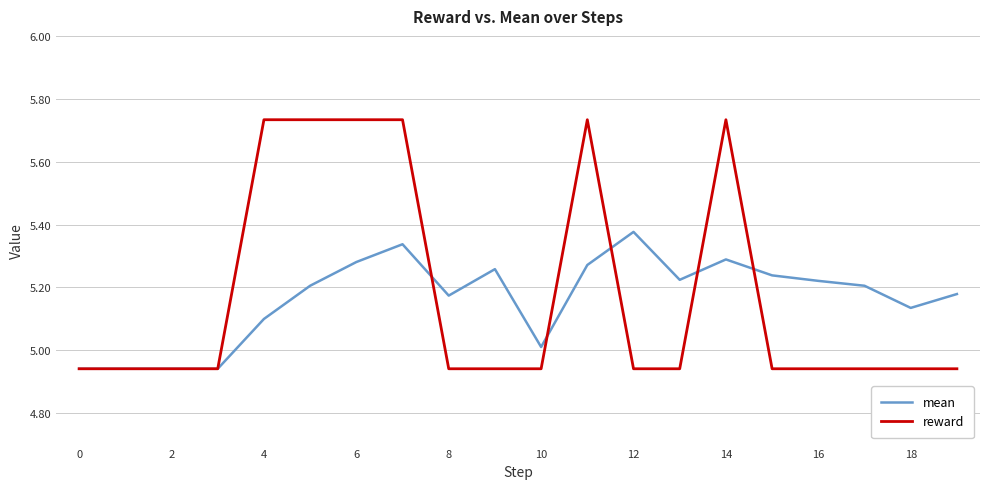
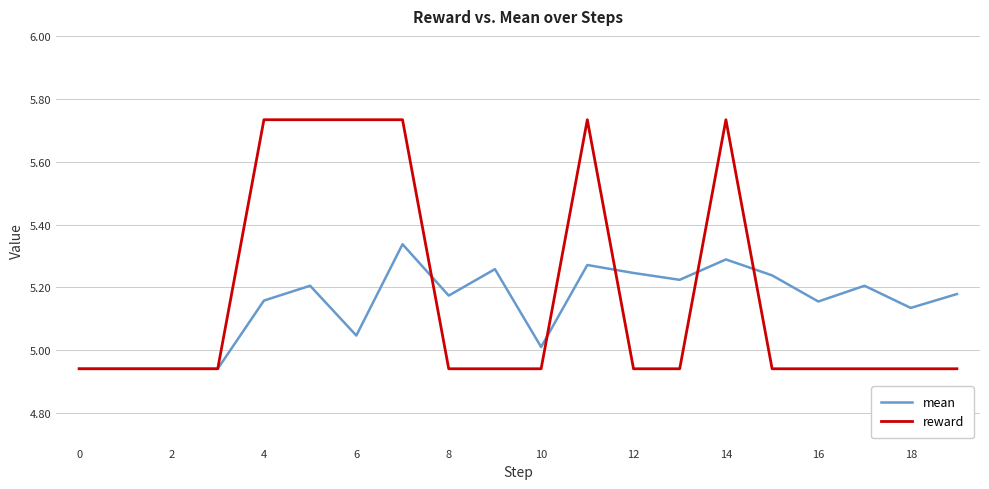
  {
    "mean": {
-     "4": 5.10,
-     "6": 5.28,
+     "4": 5.16,
+     "6": 5.05,
      "8": 5.17,
      "10": 5.01,
-     "12": 5.38,
+     "12": 5.25,
      "14": 5.29,
-     "16": 5.22,
+     "16": 5.16,
      "18": 5.13
    },
    "reward": {
      "4": 5.73,
      "6": 5.73,
      "8": 4.94,
      "10": 4.94,
      "12": 4.94,
      "14": 5.73,
      "16": 4.94,
      "18": 4.94
    }
  }
